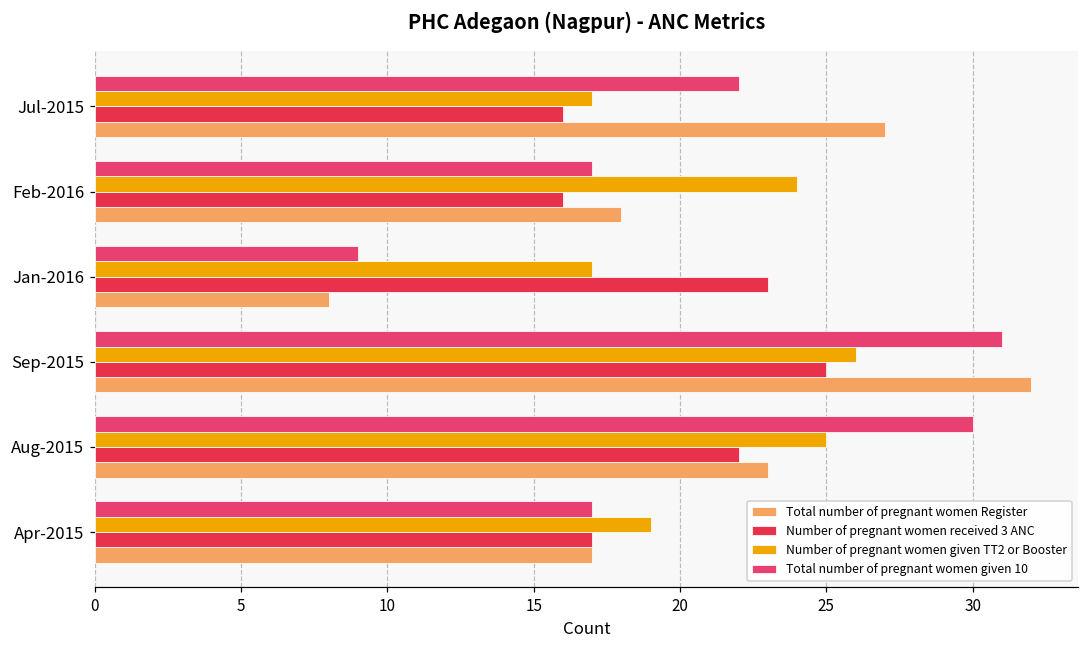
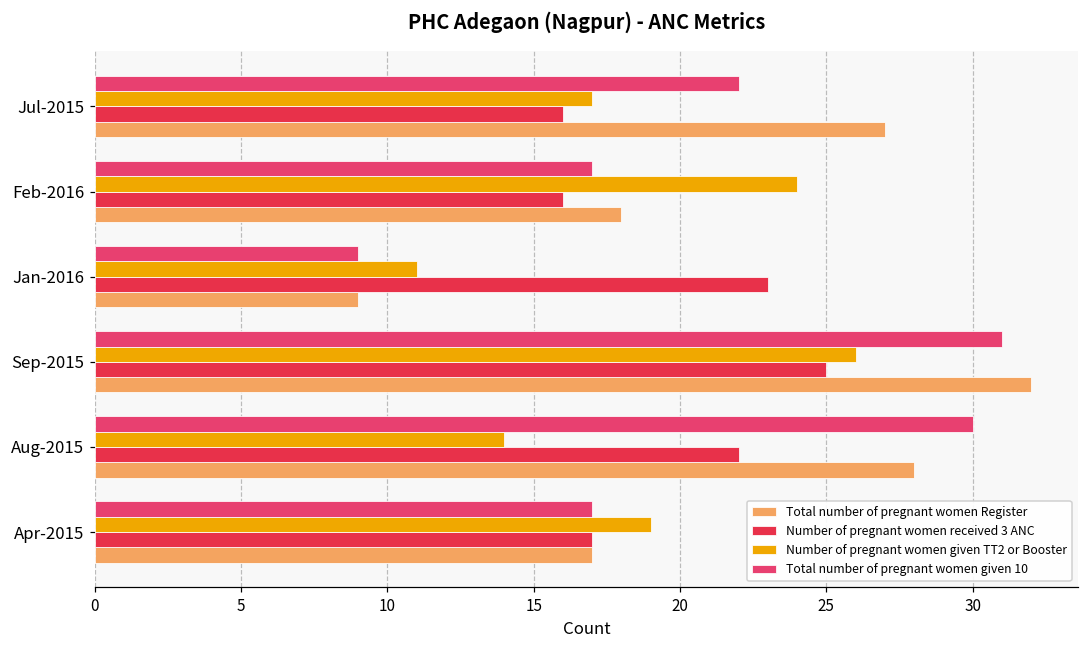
  {
    "Total number of pregnant women Register": {
      "Jul-2015": 27,
      "Feb-2016": 18,
-     "Jan-2016": 8,
+     "Jan-2016": 9,
      "Sep-2015": 32,
-     "Aug-2015": 23,
+     "Aug-2015": 28,
      "Apr-2015": 17
    },
    "Number of pregnant women given TT2 or Booster": {
      "Jul-2015": 17,
      "Feb-2016": 24,
-     "Jan-2016": 17,
+     "Jan-2016": 11,
      "Sep-2015": 26,
-     "Aug-2015": 25,
+     "Aug-2015": 14,
      "Apr-2015": 19
    }
  }
